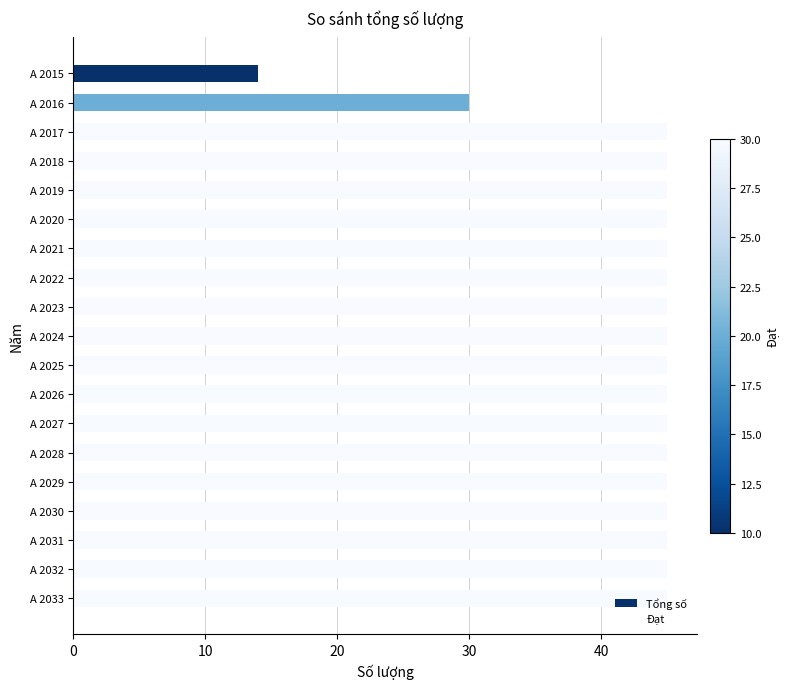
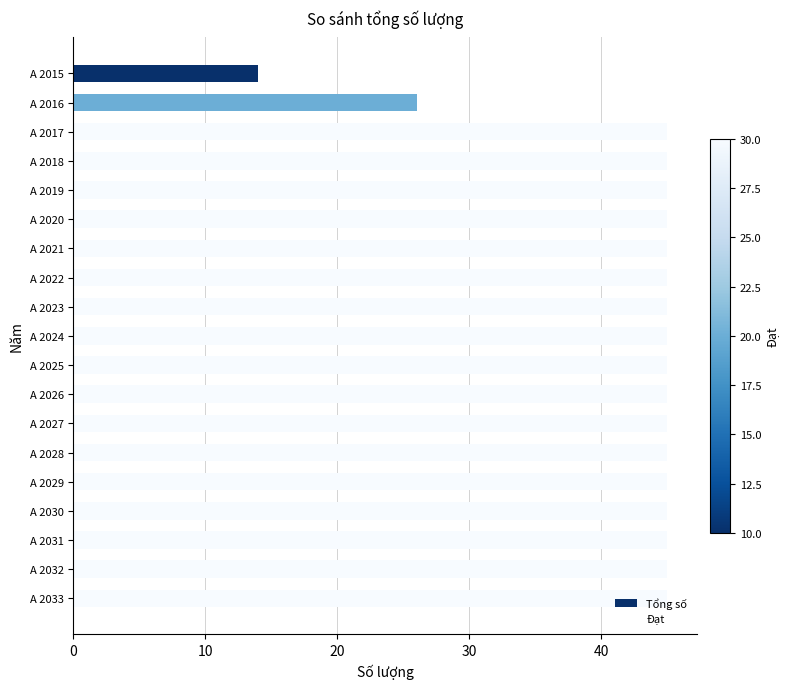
  {
    "Tổng số": {
      "A 2015": 14,
-     "A 2016": 30,
+     "A 2016": 26,
      "A 2017": 45,
      "A 2018": 45,
      "A 2019": 45,
      "A 2020": 45,
      "A 2021": 45,
      "A 2022": 45,
      "A 2023": 45,
      "A 2024": 45,
      "A 2025": 45,
      "A 2026": 45,
      "A 2027": 45,
      "A 2028": 45,
      "A 2029": 45,
      "A 2030": 45,
      "A 2031": 45,
      "A 2032": 45,
      "A 2033": 45
    }
  }
